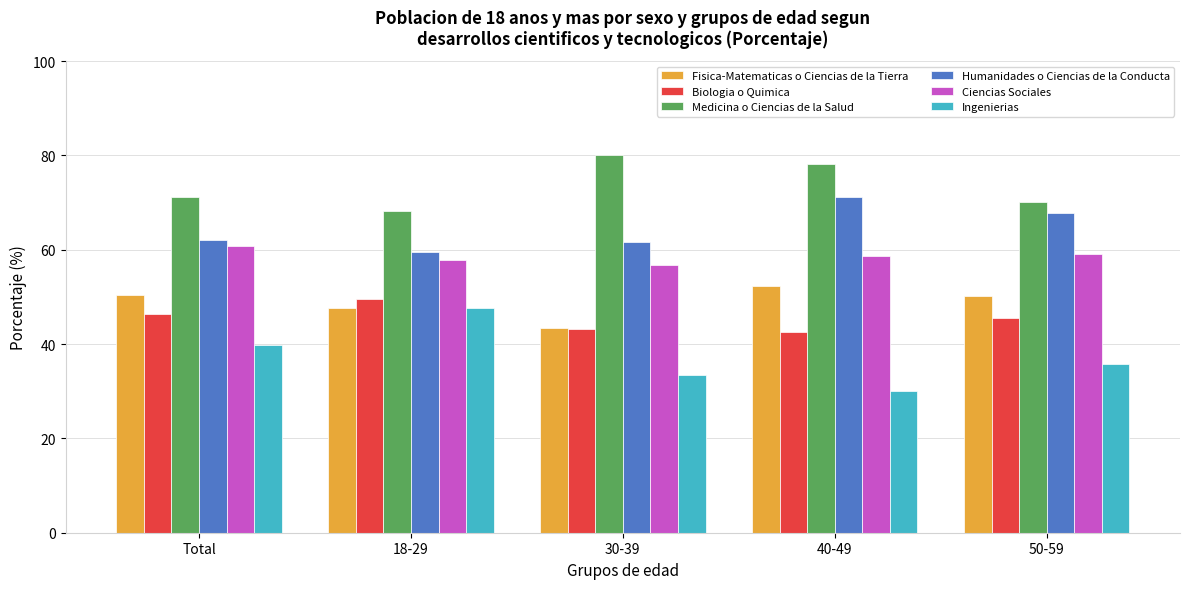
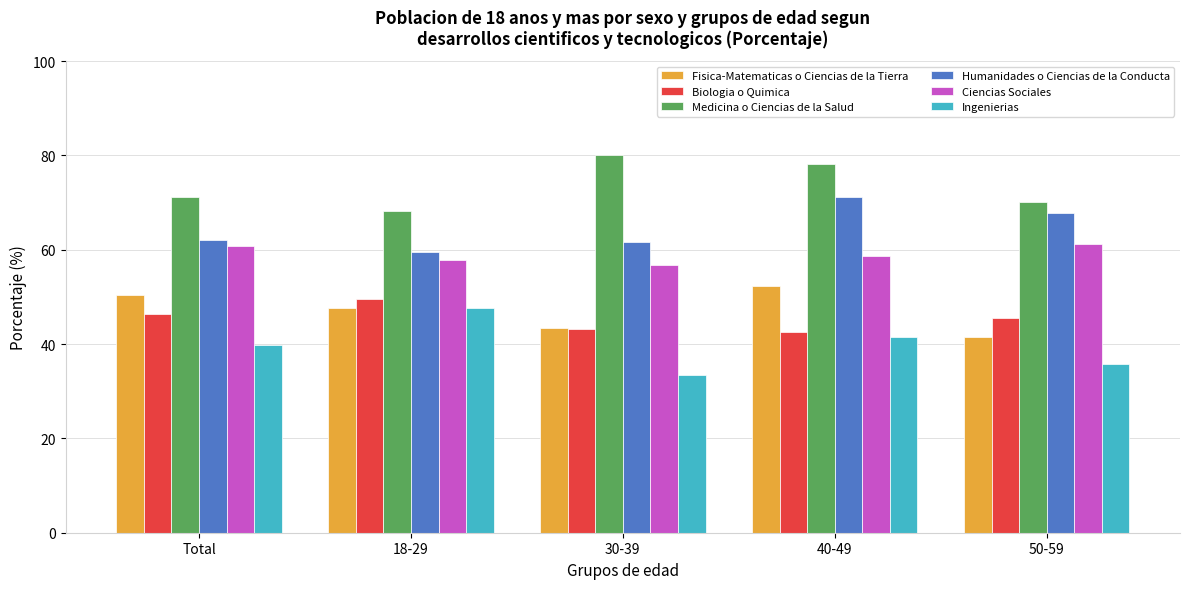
  {
    "Fisica-Matematicas o Ciencias de la Tierra": {
      "Total": 50,
      "18-29": 48,
      "30-39": 43,
      "40-49": 52,
-     "50-59": 50
+     "50-59": 42
    },
    "Biologia o Quimica": {
      "Total": 46,
      "18-29": 50,
      "30-39": 43,
      "40-49": 43,
      "50-59": 45
    },
    "Medicina o Ciencias de la Salud": {
      "Total": 71,
      "18-29": 68,
      "30-39": 80,
      "40-49": 78,
      "50-59": 70
    },
    "Humanidades o Ciencias de la Conducta": {
      "Total": 62,
      "18-29": 60,
      "30-39": 62,
      "40-49": 71,
      "50-59": 68
    },
    "Ciencias Sociales": {
      "Total": 61,
      "18-29": 58,
      "30-39": 57,
      "40-49": 59,
-     "50-59": 59
+     "50-59": 61
    },
    "Ingenierias": {
      "Total": 40,
      "18-29": 48,
      "30-39": 33,
-     "40-49": 30,
+     "40-49": 41,
      "50-59": 36
    }
  }
